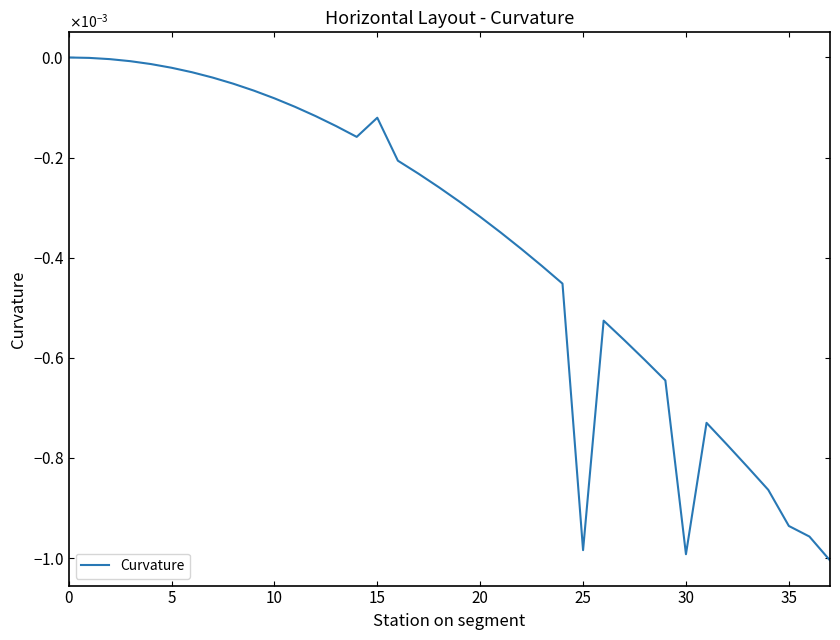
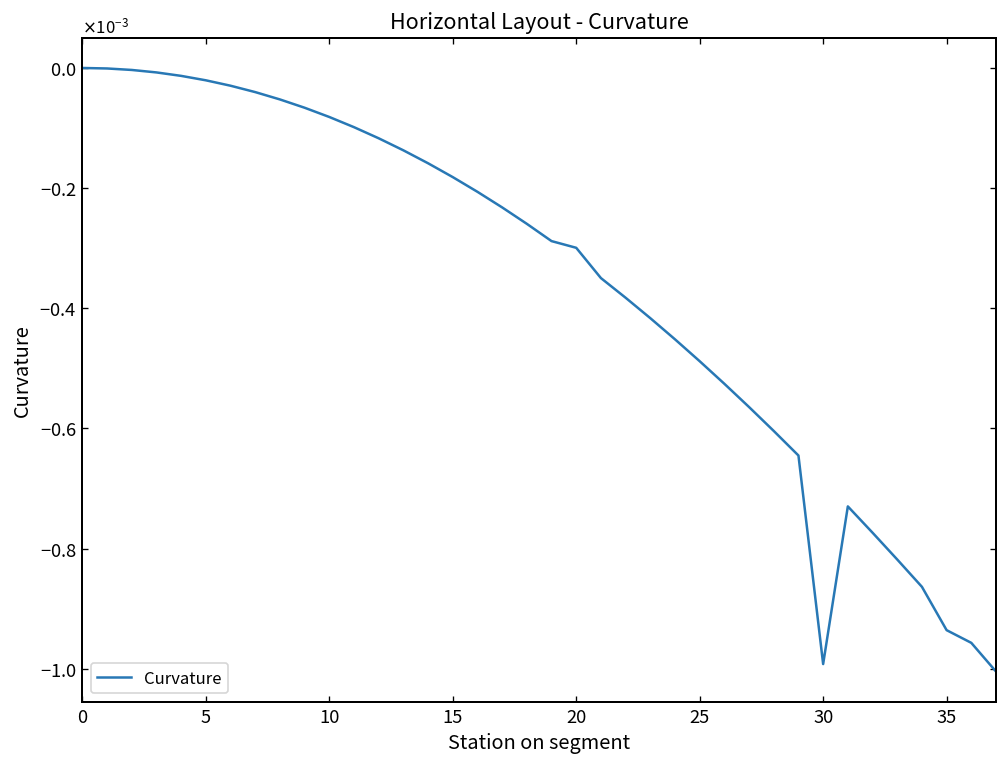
  {
    "0": 0.00000,
    "5": -0.00002,
    "10": -0.00008,
-   "15": -0.00012,
-   "20": -0.00032,
-   "25": -0.00098,
+   "15": -0.00018,
+   "20": -0.00030,
+   "25": -0.00049,
    "30": -0.00099,
    "35": -0.00094
  }
